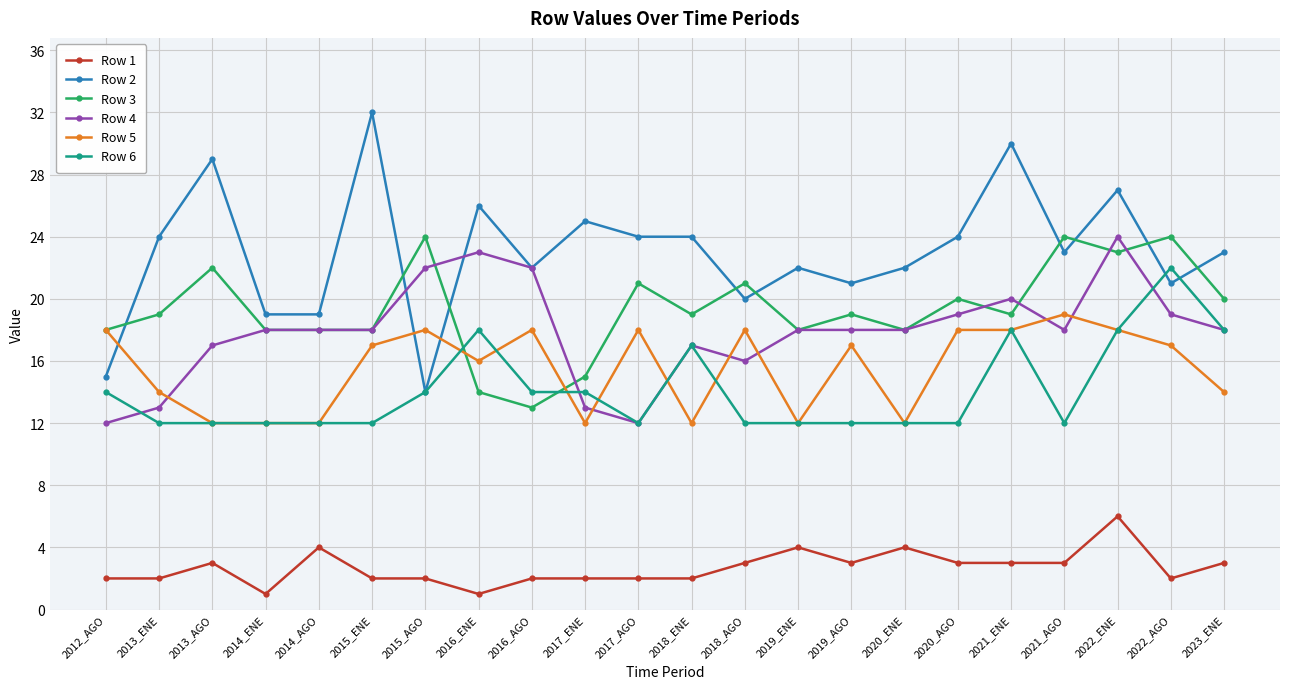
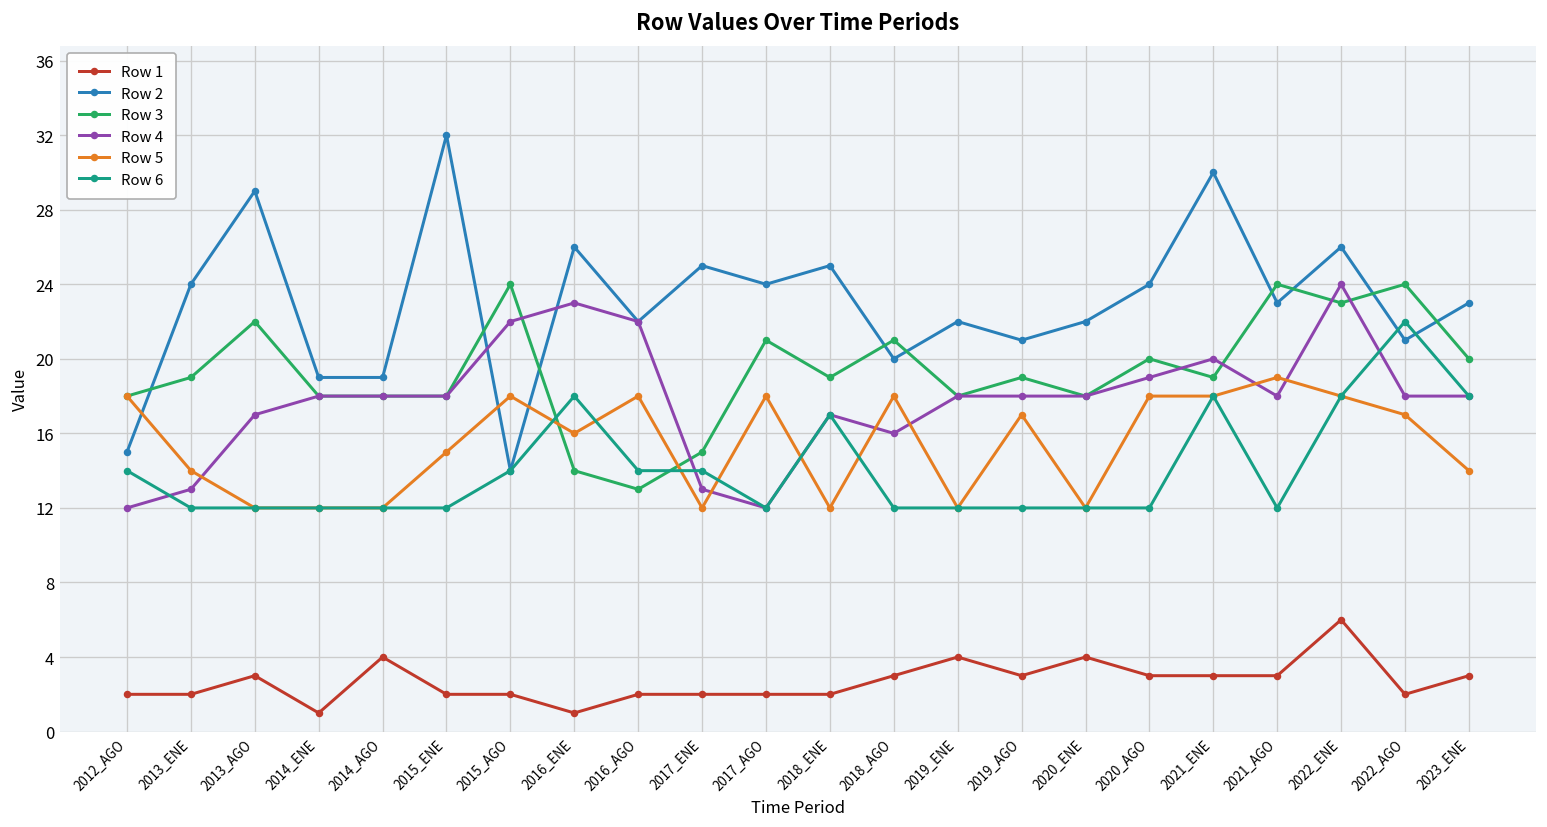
  {
    "Row 1": {
      "2012_AGO": 2,
      "2013_ENE": 2,
      "2013_AGO": 3,
      "2014_ENE": 1,
      "2014_AGO": 4,
      "2015_ENE": 2,
      "2015_AGO": 2,
      "2016_ENE": 1,
      "2016_AGO": 2,
      "2017_ENE": 2,
      "2017_AGO": 2,
      "2018_ENE": 2,
      "2018_AGO": 3,
      "2019_ENE": 4,
      "2019_AGO": 3,
      "2020_ENE": 4,
      "2020_AGO": 3,
      "2021_ENE": 3,
      "2021_AGO": 3,
      "2022_ENE": 6,
      "2022_AGO": 2,
      "2023_ENE": 3
    },
    "Row 2": {
      "2012_AGO": 15,
      "2013_ENE": 24,
      "2013_AGO": 29,
      "2014_ENE": 19,
      "2014_AGO": 19,
      "2015_ENE": 32,
      "2016_ENE": 26,
      "2017_ENE": 25,
      "2017_AGO": 24,
-     "2018_ENE": 24,
+     "2018_ENE": 25,
      "2018_AGO": 20,
      "2019_ENE": 22,
      "2019_AGO": 21,
      "2020_ENE": 22,
      "2020_AGO": 24,
      "2021_ENE": 30,
      "2021_AGO": 23,
-     "2022_ENE": 27,
+     "2022_ENE": 26,
      "2022_AGO": 21,
      "2023_ENE": 23
    },
    "Row 4": {
      "2012_AGO": 12,
      "2013_ENE": 13,
      "2013_AGO": 17,
      "2015_AGO": 22,
      "2016_ENE": 23,
      "2017_ENE": 13,
      "2018_AGO": 16,
      "2019_AGO": 18,
      "2020_AGO": 19,
      "2021_ENE": 20,
      "2021_AGO": 18,
      "2022_ENE": 24,
-     "2022_AGO": 19
+     "2022_AGO": 18
    },
    "Row 5": {
      "2013_ENE": 14,
-     "2015_ENE": 17,
+     "2015_ENE": 15,
      "2015_AGO": 18,
      "2016_ENE": 16,
      "2016_AGO": 18,
      "2017_ENE": 12,
      "2017_AGO": 18,
      "2018_ENE": 12,
      "2018_AGO": 18,
      "2019_AGO": 17,
      "2020_AGO": 18,
      "2021_AGO": 19,
      "2022_AGO": 17,
      "2023_ENE": 14
    }
  }
